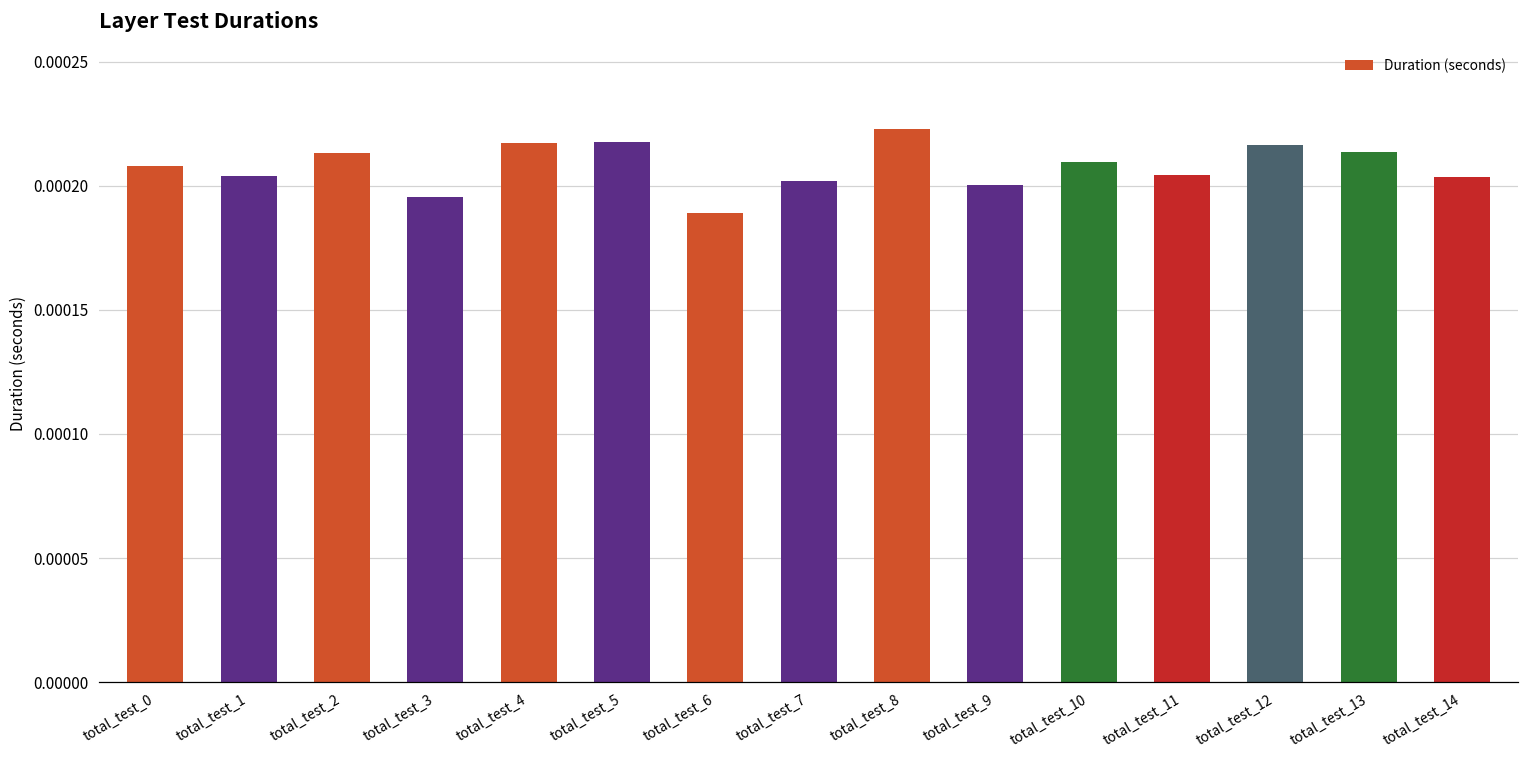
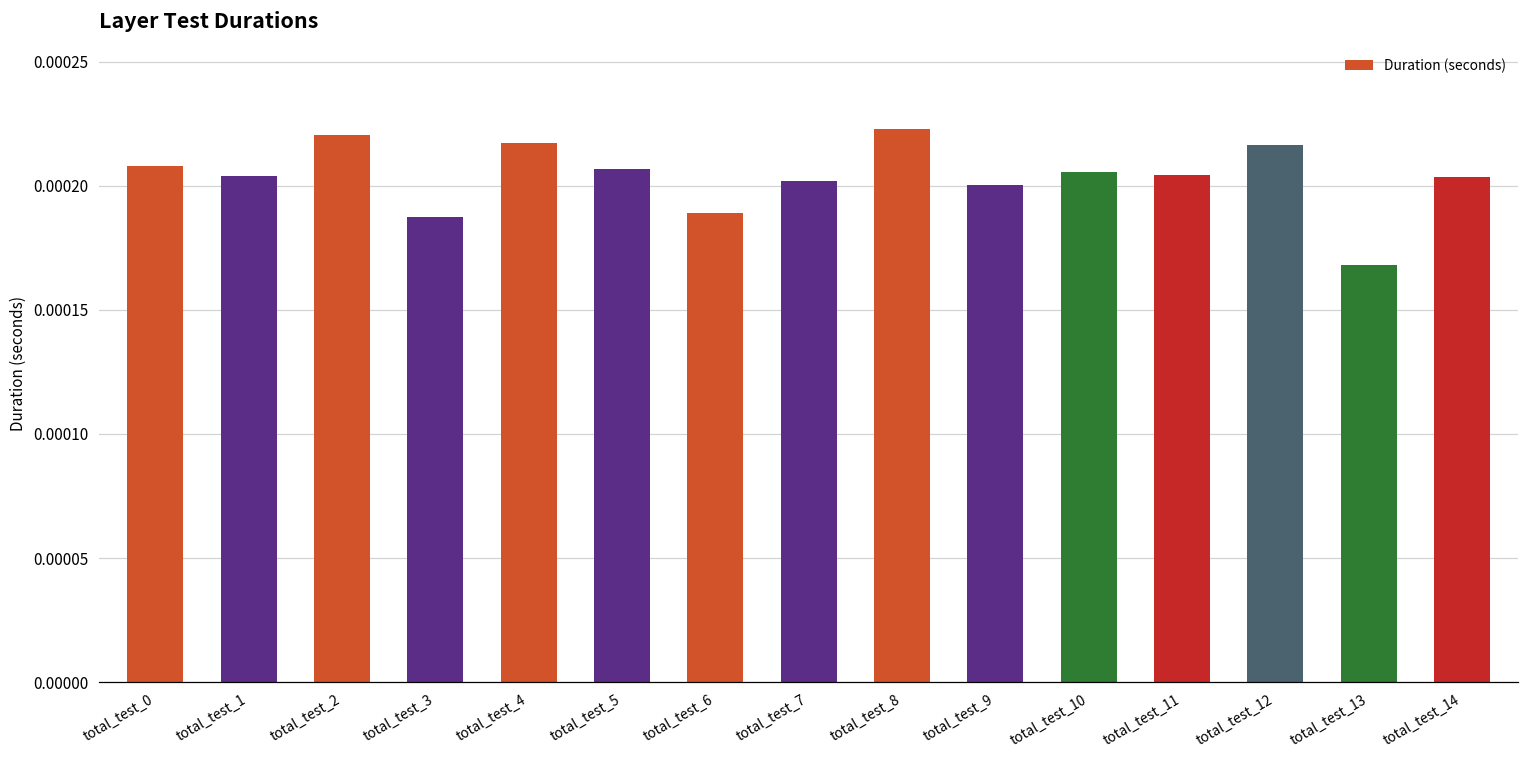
  {
    "total_test_0": 0.000208,
    "total_test_1": 0.000204,
-   "total_test_2": 0.000213,
-   "total_test_3": 0.000195,
+   "total_test_2": 0.000220,
+   "total_test_3": 0.000187,
    "total_test_4": 0.000217,
-   "total_test_5": 0.000217,
+   "total_test_5": 0.000207,
    "total_test_6": 0.000189,
    "total_test_7": 0.000202,
    "total_test_8": 0.000223,
    "total_test_9": 0.000200,
-   "total_test_10": 0.000210,
+   "total_test_10": 0.000206,
    "total_test_11": 0.000205,
    "total_test_12": 0.000216,
-   "total_test_13": 0.000214,
+   "total_test_13": 0.000168,
    "total_test_14": 0.000203
  }
